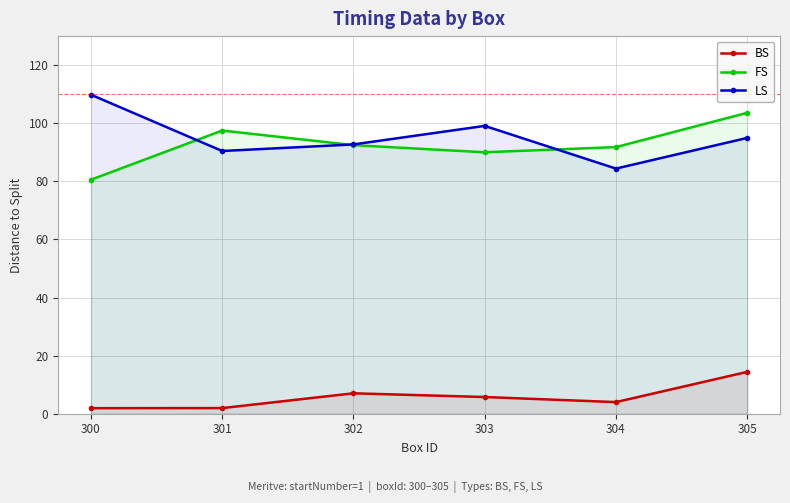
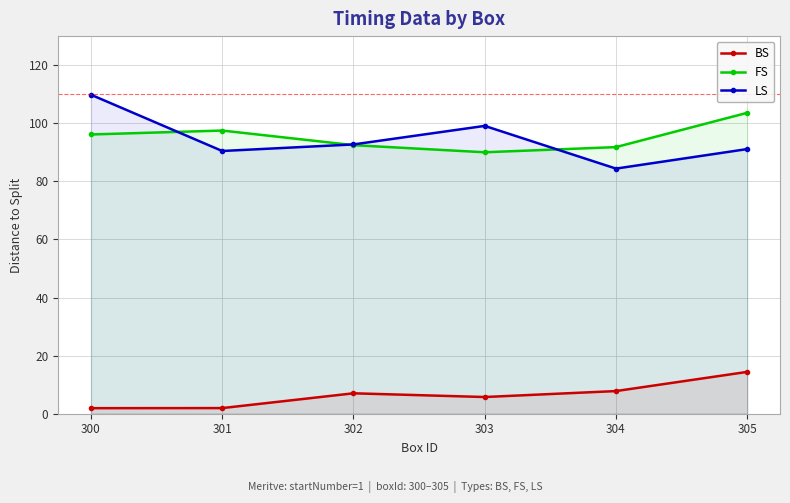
  {
    "BS": {
      "300": 2,
      "301": 2,
      "302": 7,
      "303": 6,
-     "304": 4,
+     "304": 8,
      "305": 14
    },
    "FS": {
-     "300": 81,
+     "300": 96,
      "301": 97,
      "303": 90,
      "304": 92,
      "305": 104
    },
    "LS": {
      "300": 110,
      "301": 90,
      "303": 99,
      "304": 84,
-     "305": 95
+     "305": 91
    }
  }
